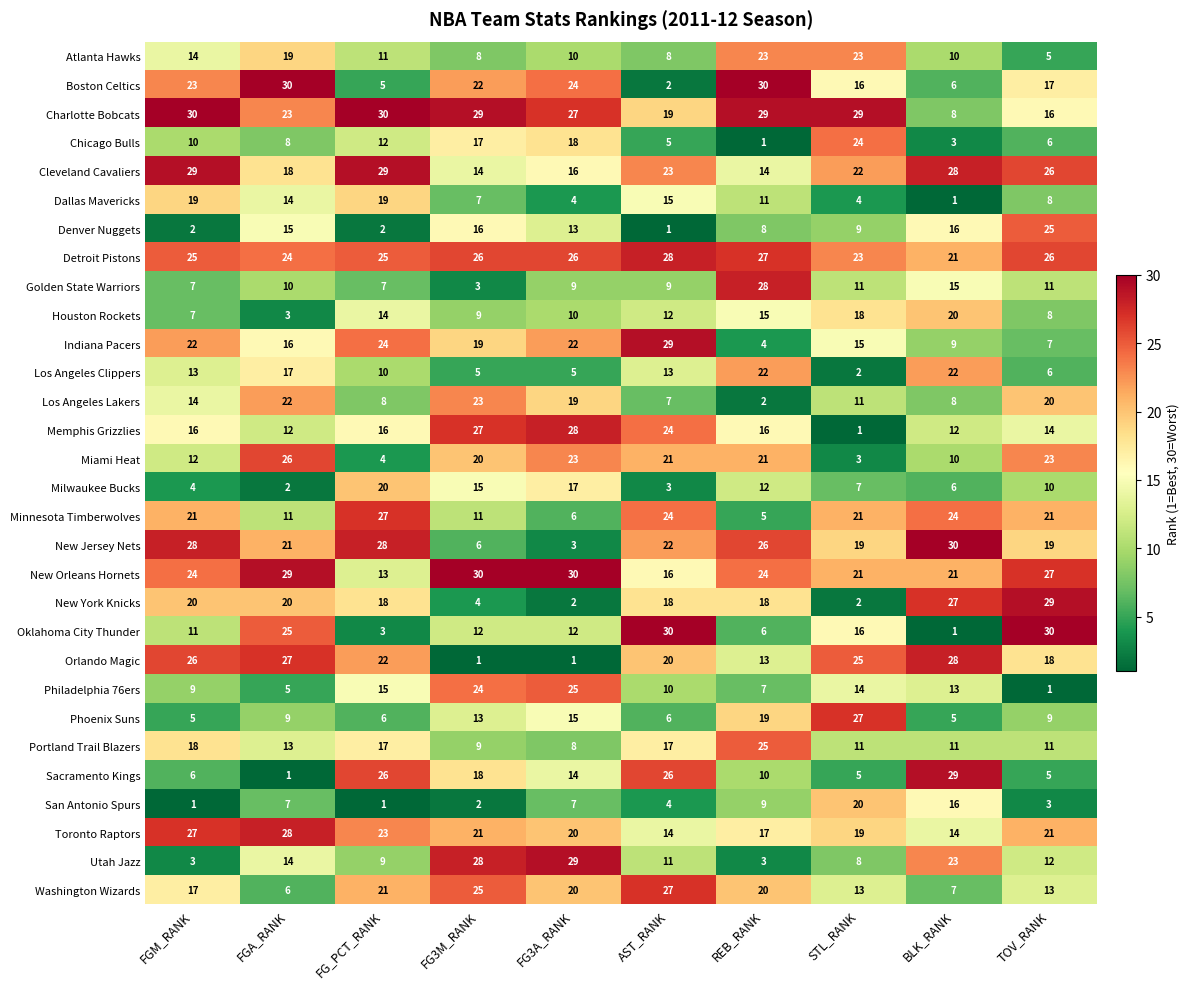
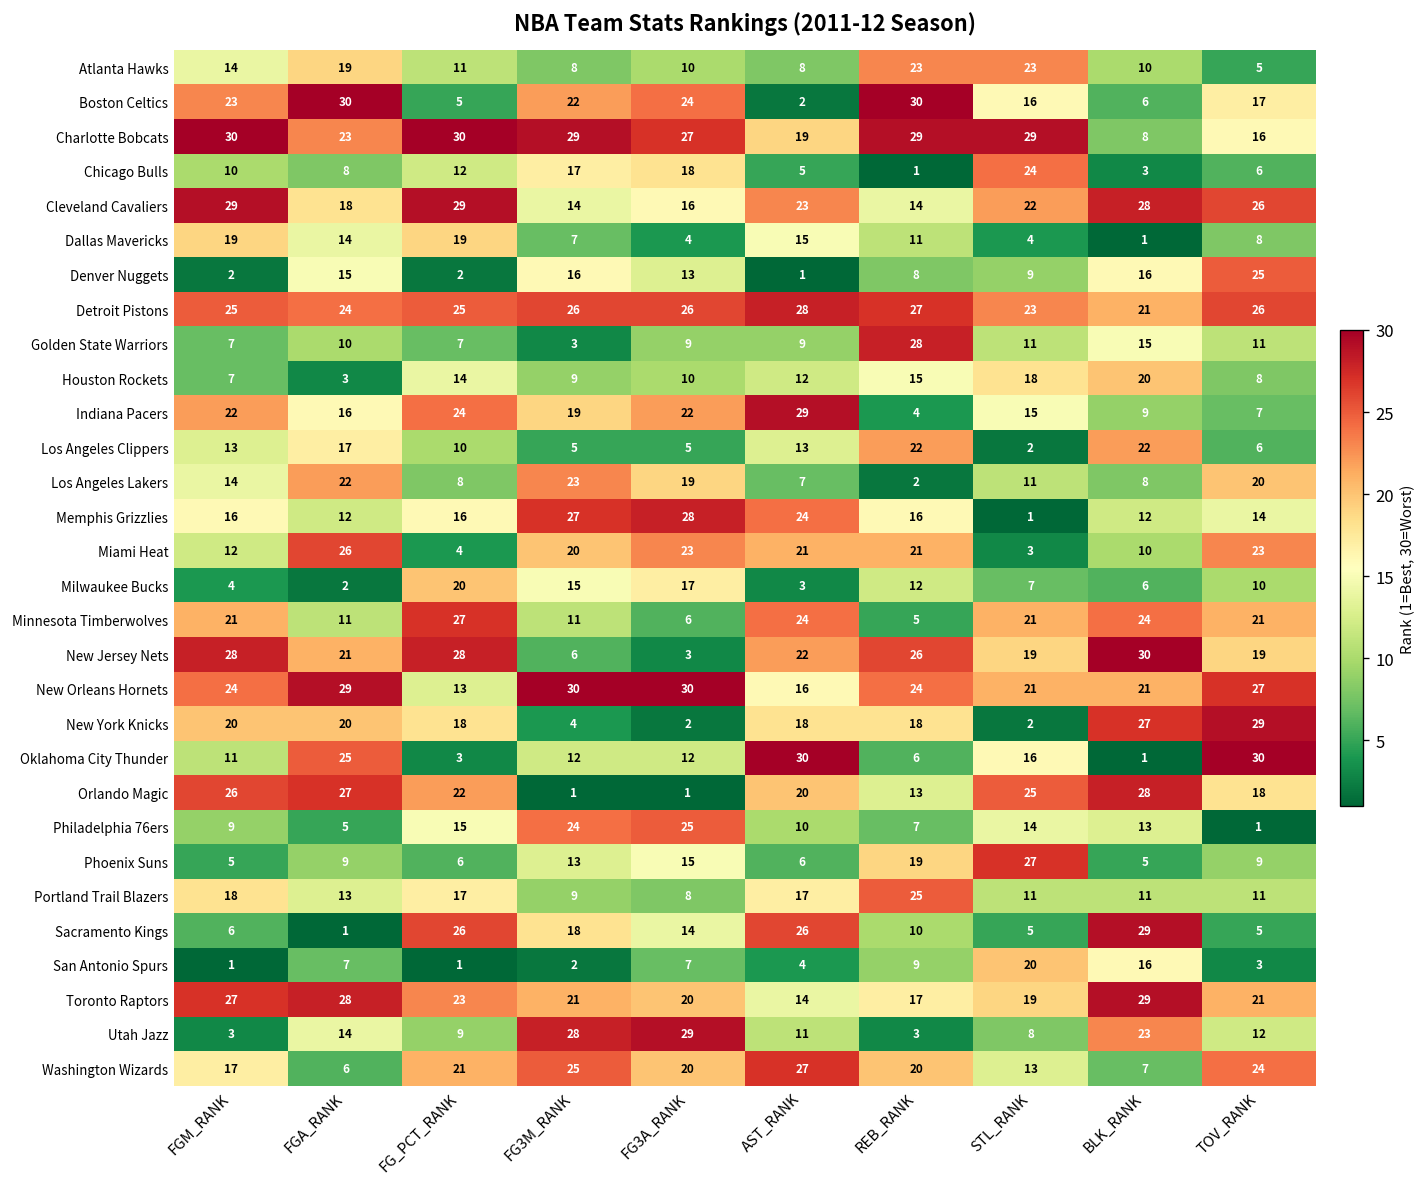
  {
    "Toronto Raptors": {
      "FGM_RANK": 27,
      "FGA_RANK": 28,
      "FG_PCT_RANK": 23,
      "FG3M_RANK": 21,
      "FG3A_RANK": 20,
      "AST_RANK": 14,
      "REB_RANK": 17,
      "STL_RANK": 19,
-     "BLK_RANK": 14,
+     "BLK_RANK": 29,
      "TOV_RANK": 21
    },
    "Washington Wizards": {
      "FGM_RANK": 17,
      "FGA_RANK": 6,
      "FG_PCT_RANK": 21,
      "FG3M_RANK": 25,
      "FG3A_RANK": 20,
      "AST_RANK": 27,
      "REB_RANK": 20,
      "STL_RANK": 13,
      "BLK_RANK": 7,
-     "TOV_RANK": 13
+     "TOV_RANK": 24
    }
  }
